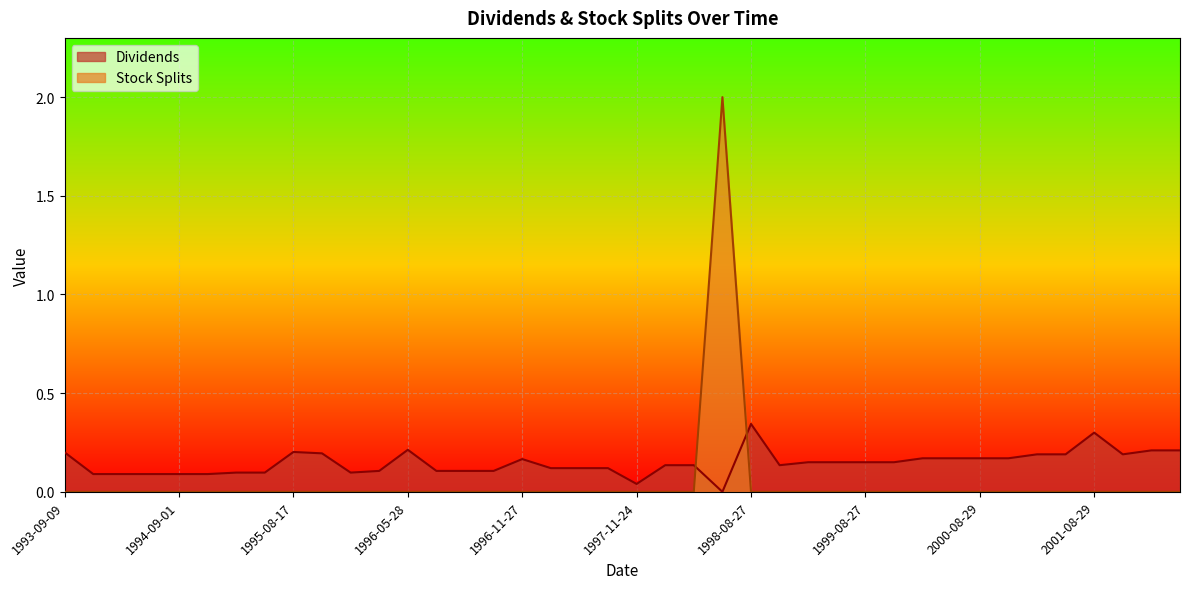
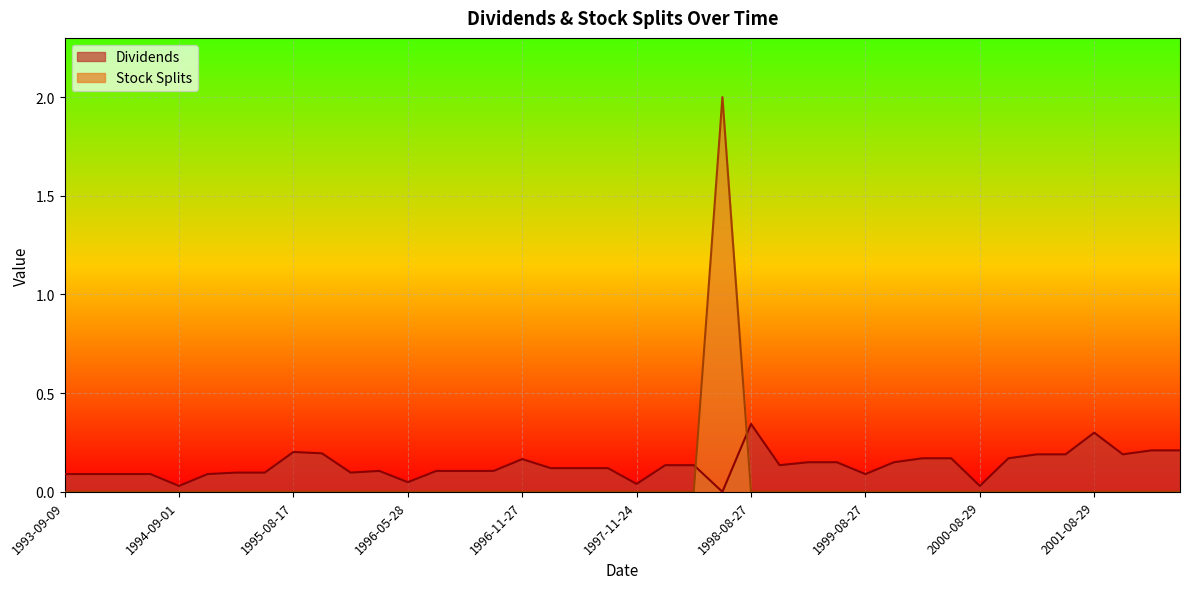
  {
    "Dividends": {
-     "1993-09-09": 0.20,
-     "1994-09-01": 0.09,
+     "1993-09-09": 0.09,
+     "1994-09-01": 0.03,
      "1995-08-17": 0.20,
-     "1996-05-28": 0.21,
+     "1996-05-28": 0.05,
      "1996-11-27": 0.17,
      "1997-11-24": 0.04,
      "1998-08-27": 0.34,
-     "1999-08-27": 0.15,
-     "2000-08-29": 0.17,
+     "1999-08-27": 0.09,
+     "2000-08-29": 0.03,
      "2001-08-29": 0.30
    },
    "Stock Splits": {
      "1993-09-09": 0.00,
      "1994-09-01": 0.00,
      "1995-08-17": 0.00,
      "1996-05-28": 0.00,
      "1996-11-27": 0.00,
      "1997-11-24": 0.00,
      "1998-08-27": 0.00,
      "1999-08-27": 0.00,
      "2000-08-29": 0.00,
      "2001-08-29": 0.00
    }
  }
